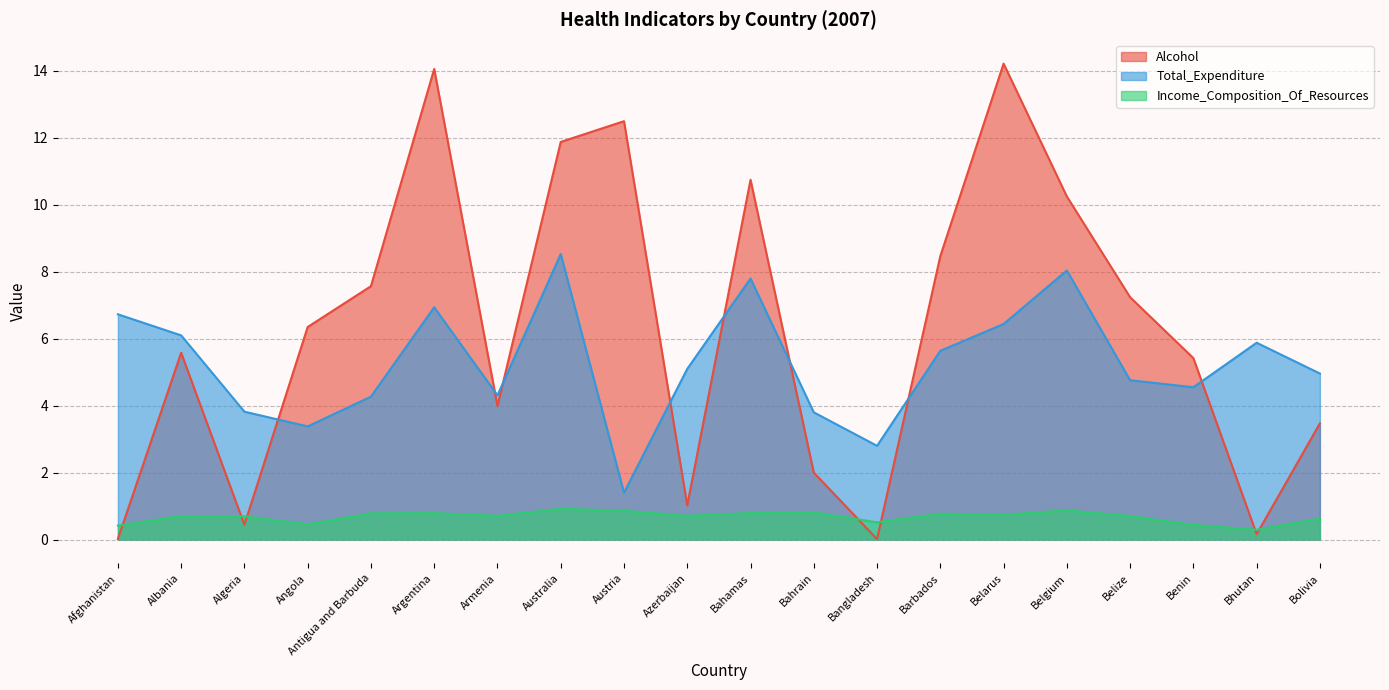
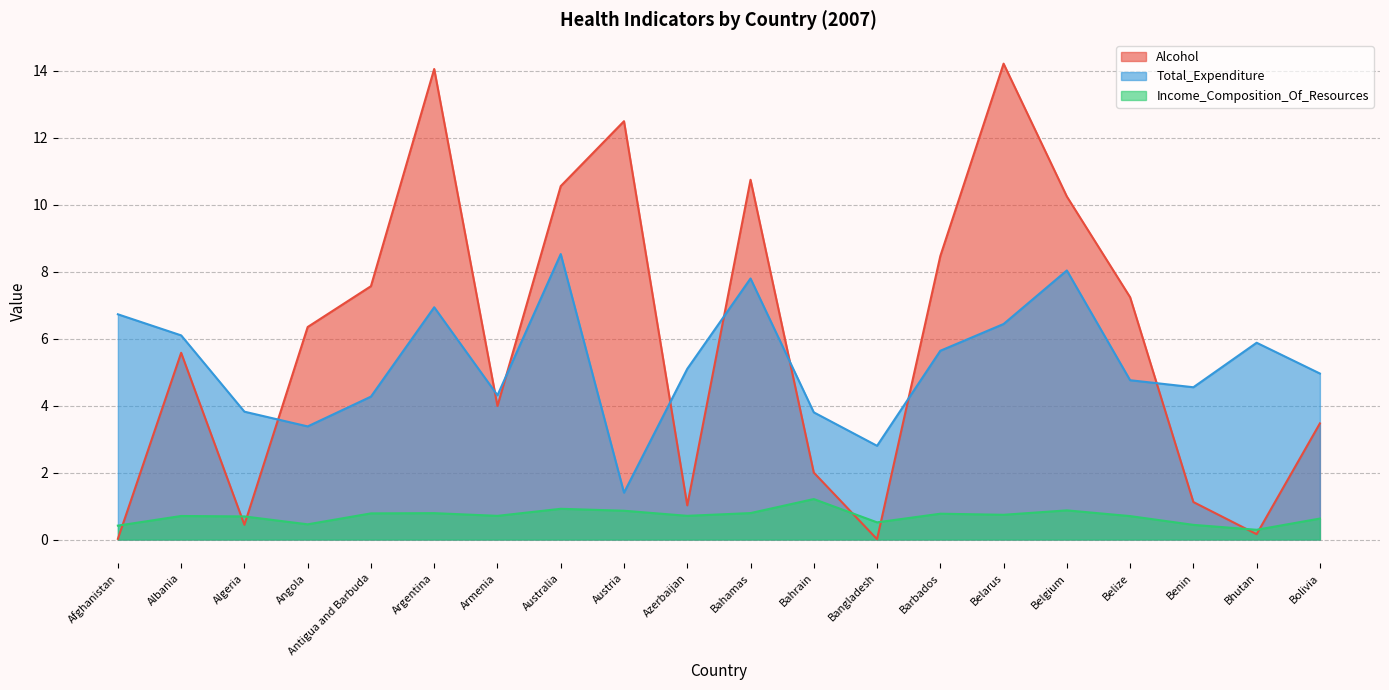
  {
    "Alcohol": {
      "Afghanistan": 0.0,
      "Albania": 5.6,
      "Algeria": 0.4,
      "Angola": 6.4,
      "Antigua and Barbuda": 7.6,
      "Argentina": 14.1,
      "Armenia": 4.0,
-     "Australia": 11.9,
+     "Australia": 10.6,
      "Austria": 12.5,
      "Azerbaijan": 1.0,
      "Bahamas": 10.8,
      "Bahrain": 2.0,
      "Bangladesh": 0.0,
      "Barbados": 8.5,
      "Belarus": 14.2,
      "Belgium": 10.3,
      "Belize": 7.2,
-     "Benin": 5.4,
+     "Benin": 1.1,
      "Bhutan": 0.2,
      "Bolivia": 3.5
    },
    "Total_Expenditure": {
      "Afghanistan": 6.7,
      "Albania": 6.1,
      "Algeria": 3.8,
      "Angola": 3.4,
      "Antigua and Barbuda": 4.3,
      "Argentina": 6.9,
      "Armenia": 4.3,
      "Australia": 8.5,
      "Austria": 1.4,
      "Azerbaijan": 5.1,
      "Bahamas": 7.8,
      "Bahrain": 3.8,
      "Bangladesh": 2.8,
      "Barbados": 5.6,
      "Belarus": 6.4,
      "Belgium": 8.0,
      "Belize": 4.8,
      "Benin": 4.6,
      "Bhutan": 5.9,
      "Bolivia": 5.0
    },
    "Income_Composition_Of_Resources": {
      "Afghanistan": 0.4,
      "Albania": 0.7,
      "Algeria": 0.7,
      "Angola": 0.5,
      "Antigua and Barbuda": 0.8,
      "Argentina": 0.8,
      "Armenia": 0.7,
      "Australia": 0.9,
      "Austria": 0.9,
      "Azerbaijan": 0.7,
      "Bahamas": 0.8,
-     "Bahrain": 0.8,
+     "Bahrain": 1.2,
      "Bangladesh": 0.5,
      "Barbados": 0.8,
      "Belarus": 0.7,
      "Belgium": 0.9,
      "Belize": 0.7,
      "Benin": 0.4,
      "Bhutan": 0.3,
      "Bolivia": 0.6
    }
  }
